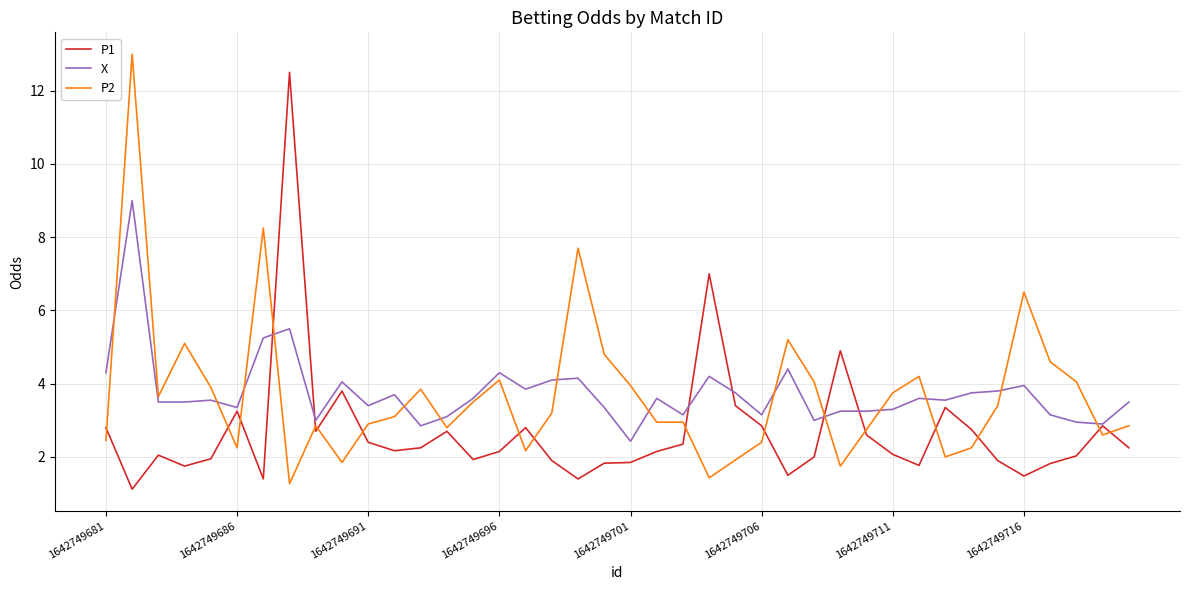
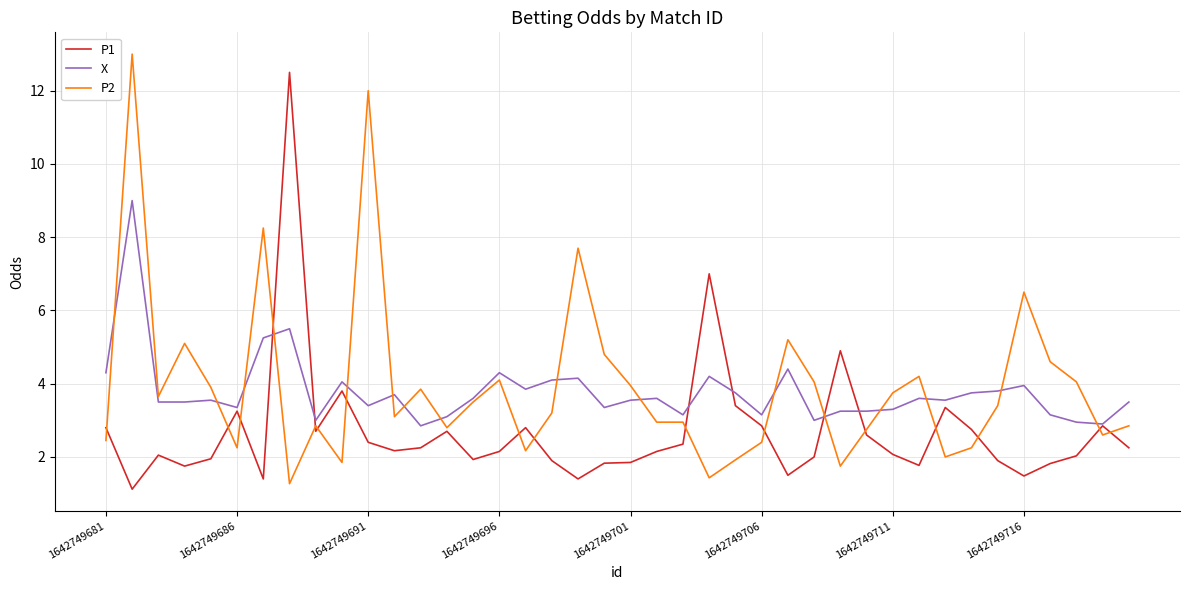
  {
    "P1": {
      "1642749681": 2.8,
      "1642749686": 3.3,
      "1642749691": 2.4,
      "1642749696": 2.2,
      "1642749701": 1.9,
      "1642749706": 2.9,
      "1642749711": 2.1,
      "1642749716": 1.5
    },
    "X": {
      "1642749681": 4.3,
      "1642749686": 3.4,
      "1642749691": 3.4,
      "1642749696": 4.3,
-     "1642749701": 2.4,
+     "1642749701": 3.6,
      "1642749706": 3.2,
      "1642749711": 3.3,
      "1642749716": 4.0
    },
    "P2": {
      "1642749681": 2.5,
      "1642749686": 2.3,
-     "1642749691": 2.9,
+     "1642749691": 12.0,
      "1642749696": 4.1,
      "1642749701": 4.0,
      "1642749706": 2.4,
      "1642749711": 3.8,
      "1642749716": 6.5
    }
  }
